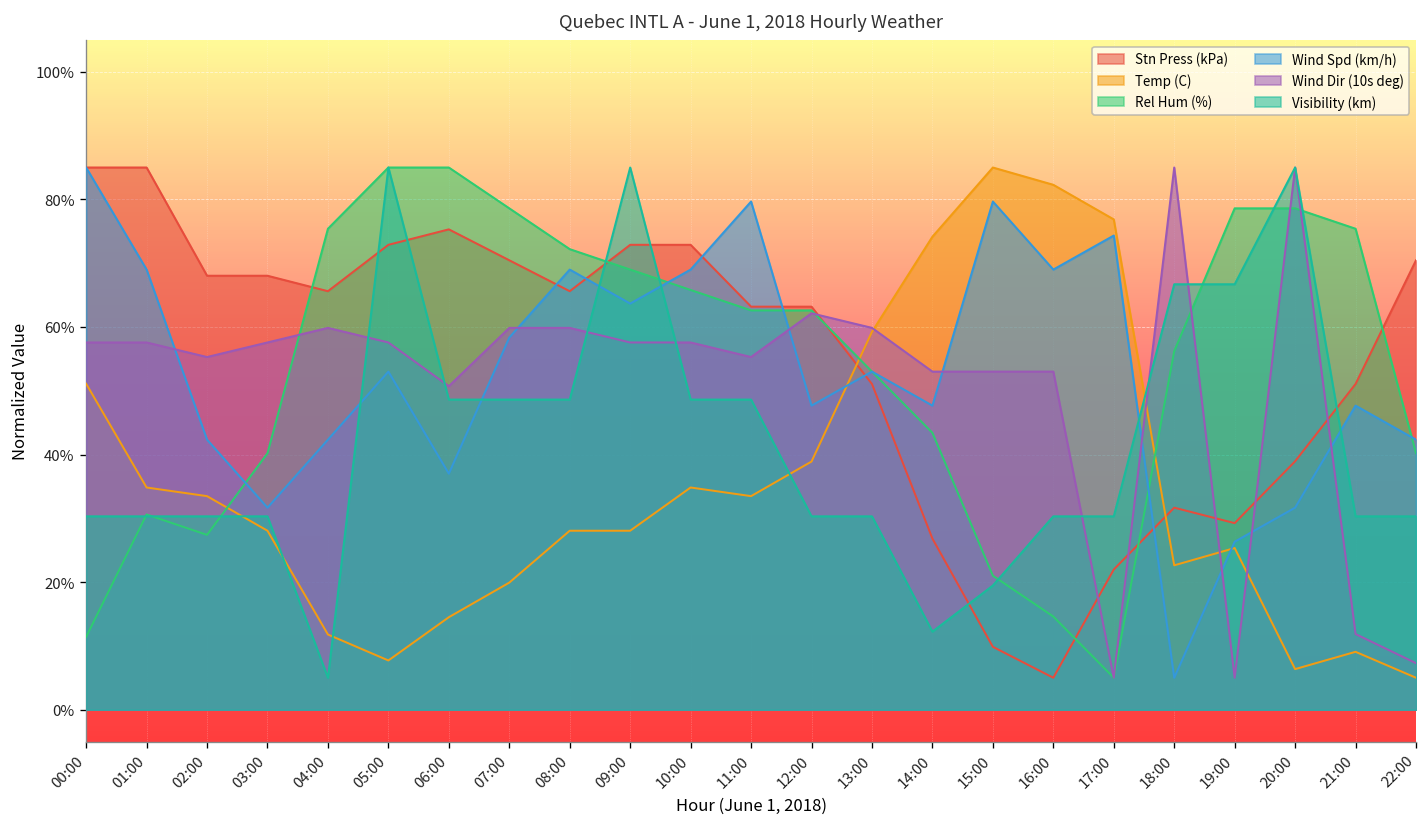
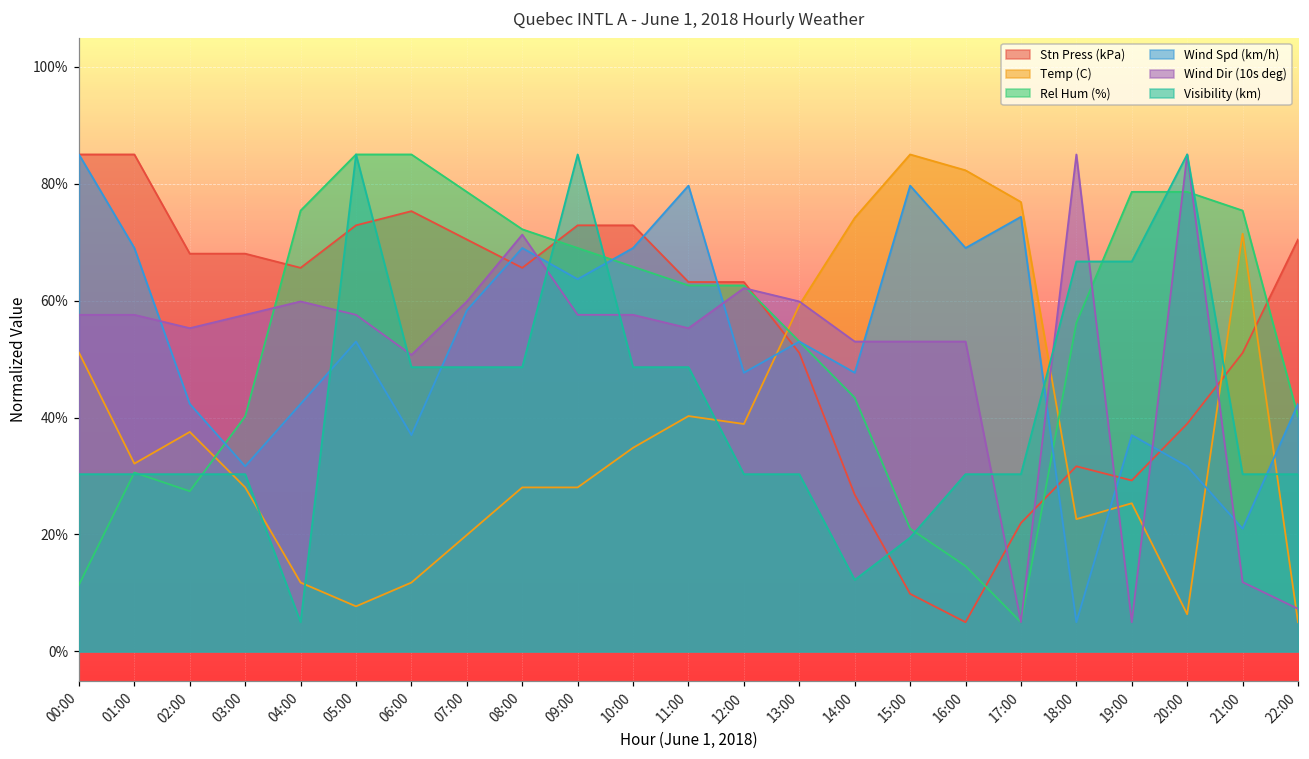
  {
    "Stn Press (kPa)": {
      "01:00": "85%",
      "02:00": "68%",
      "03:00": "68%",
      "04:00": "66%",
      "05:00": "73%",
      "06:00": "75%",
      "07:00": "70%",
      "08:00": "66%",
      "09:00": "73%",
      "10:00": "73%",
      "11:00": "63%",
      "12:00": "63%",
      "13:00": "51%",
      "14:00": "27%",
      "15:00": "10%",
      "16:00": "5%",
      "17:00": "22%",
      "18:00": "32%",
      "19:00": "29%",
      "20:00": "39%",
      "21:00": "51%",
      "22:00": "70%"
    },
    "Temp (C)": {
      "00:00": "51%",
-     "01:00": "35%",
-     "02:00": "33%",
+     "01:00": "32%",
+     "02:00": "38%",
      "03:00": "28%",
      "04:00": "12%",
      "05:00": "8%",
-     "06:00": "14%",
+     "06:00": "12%",
      "07:00": "20%",
      "08:00": "28%",
      "09:00": "28%",
      "10:00": "35%",
-     "11:00": "33%",
+     "11:00": "40%",
      "12:00": "39%",
      "13:00": "59%",
      "14:00": "74%",
      "15:00": "85%",
      "16:00": "82%",
      "17:00": "77%",
      "18:00": "23%",
      "19:00": "25%",
      "20:00": "6%",
-     "21:00": "9%",
+     "21:00": "71%",
      "22:00": "5%"
    },
    "Wind Spd (km/h)": {
      "01:00": "69%",
      "02:00": "42%",
      "03:00": "32%",
      "04:00": "42%",
      "05:00": "53%",
      "06:00": "37%",
      "07:00": "58%",
      "08:00": "69%",
      "09:00": "64%",
      "10:00": "69%",
      "11:00": "80%",
      "12:00": "48%",
      "14:00": "48%",
      "15:00": "80%",
      "16:00": "69%",
      "17:00": "74%",
      "18:00": "5%",
-     "19:00": "26%",
+     "19:00": "37%",
      "20:00": "32%",
-     "21:00": "48%",
+     "21:00": "21%",
      "22:00": "42%"
    },
    "Wind Dir (10s deg)": {
      "00:00": "58%",
      "01:00": "58%",
      "02:00": "55%",
      "03:00": "58%",
      "04:00": "60%",
      "05:00": "58%",
      "06:00": "51%",
      "07:00": "60%",
-     "08:00": "60%",
+     "08:00": "71%",
      "09:00": "58%",
      "10:00": "58%",
      "11:00": "55%",
      "13:00": "60%",
      "14:00": "53%",
      "15:00": "53%",
      "16:00": "53%",
      "18:00": "85%",
      "19:00": "5%",
      "21:00": "12%",
      "22:00": "7%"
    }
  }
